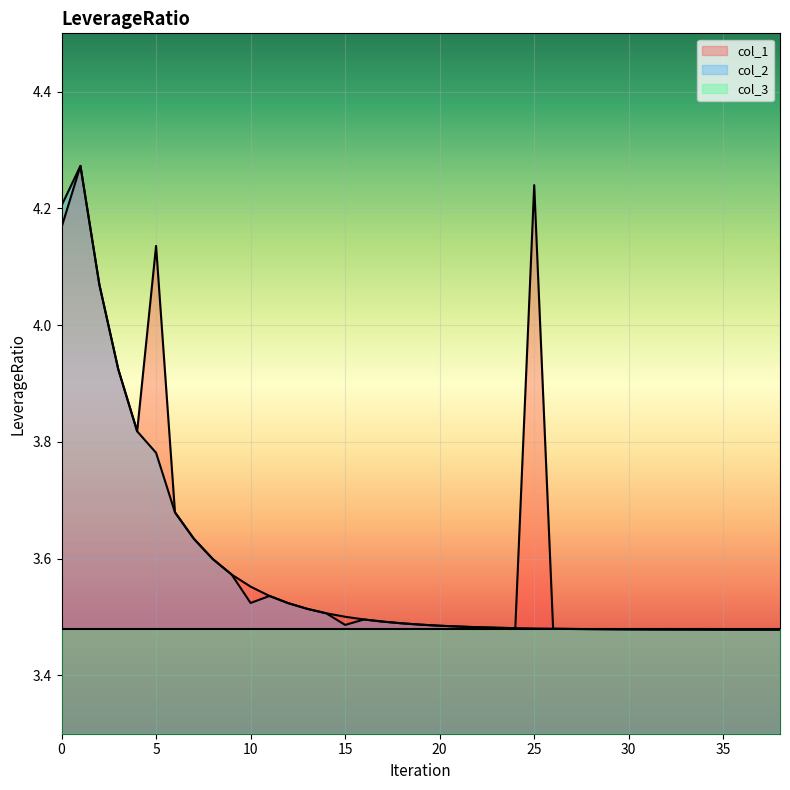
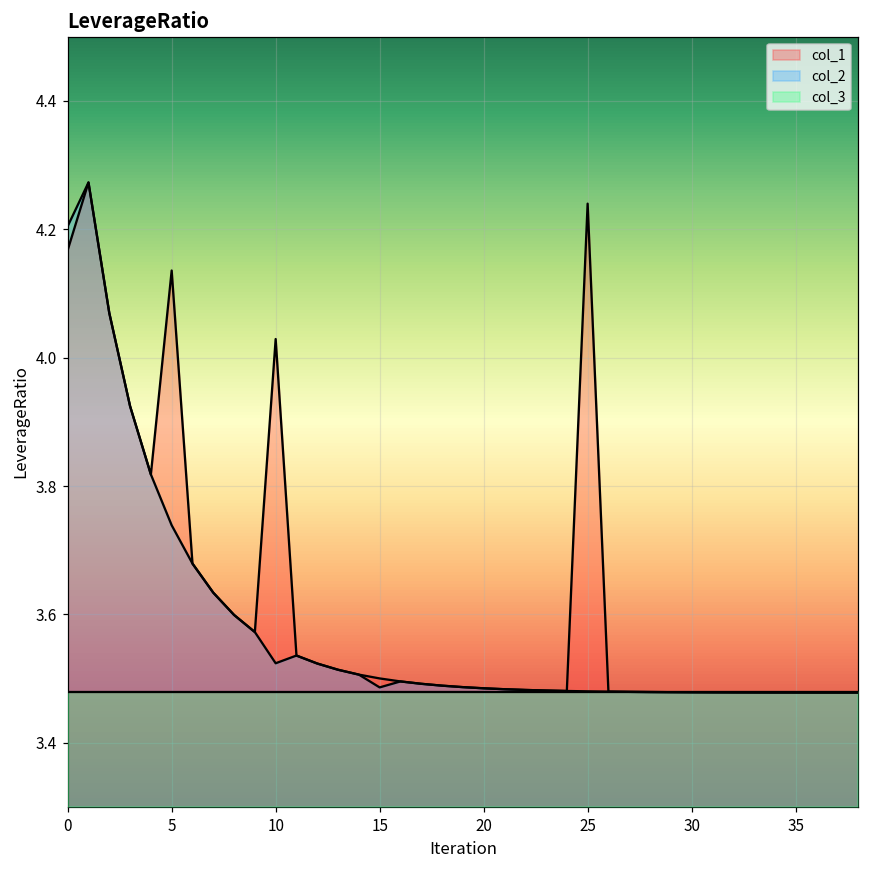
  {
    "col_1": {
      "0": 4.17,
      "5": 4.14,
-     "10": 3.55,
+     "10": 4.03,
      "15": 3.50,
      "25": 4.24
    },
    "col_2": {
      "0": 4.20,
-     "5": 3.78,
+     "5": 3.74,
      "10": 3.52,
      "15": 3.49
    },
    "col_3": {
      "0": 3.48,
      "5": 3.48,
      "10": 3.48,
      "15": 3.48,
      "20": 3.48
    }
  }
